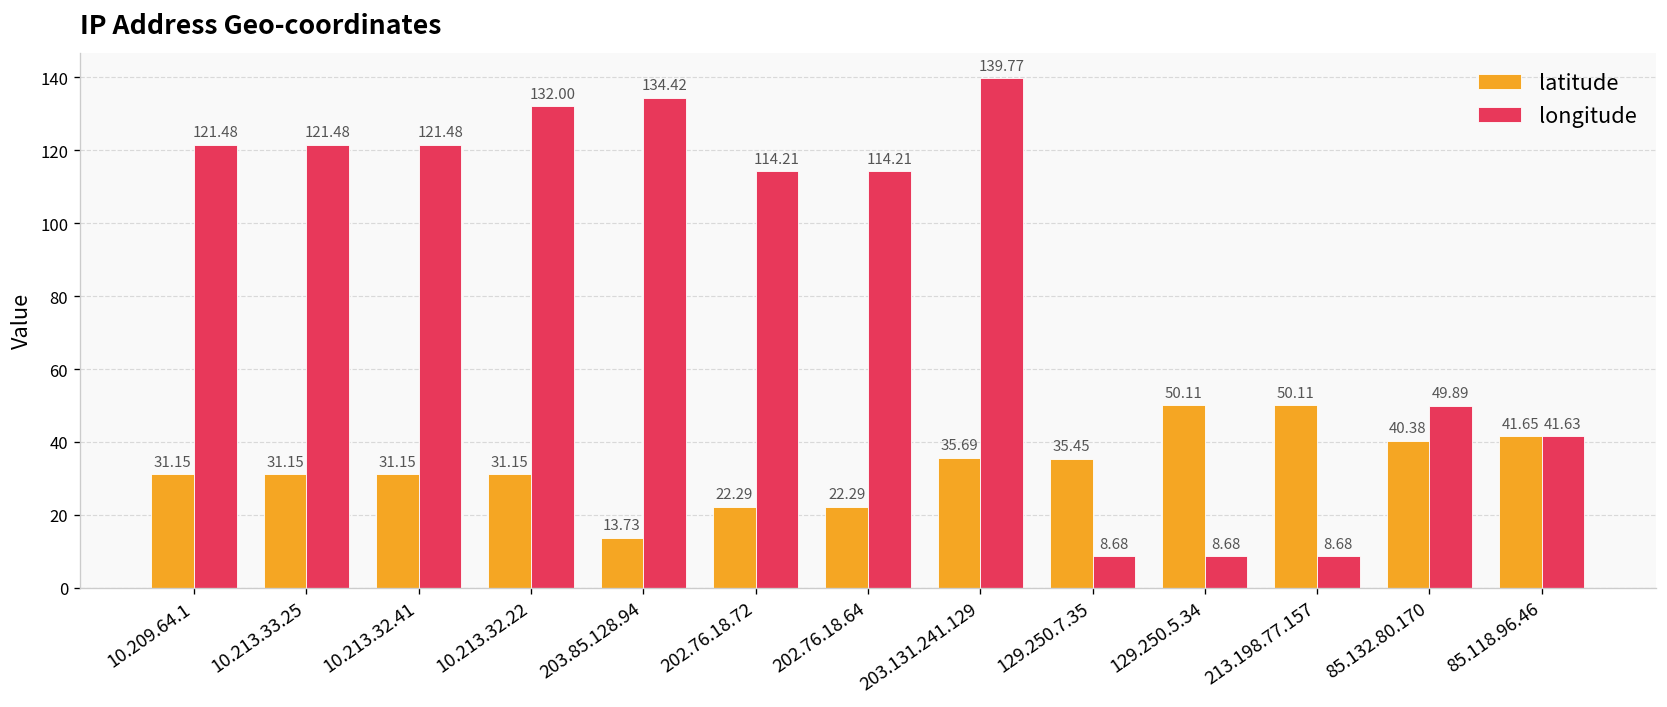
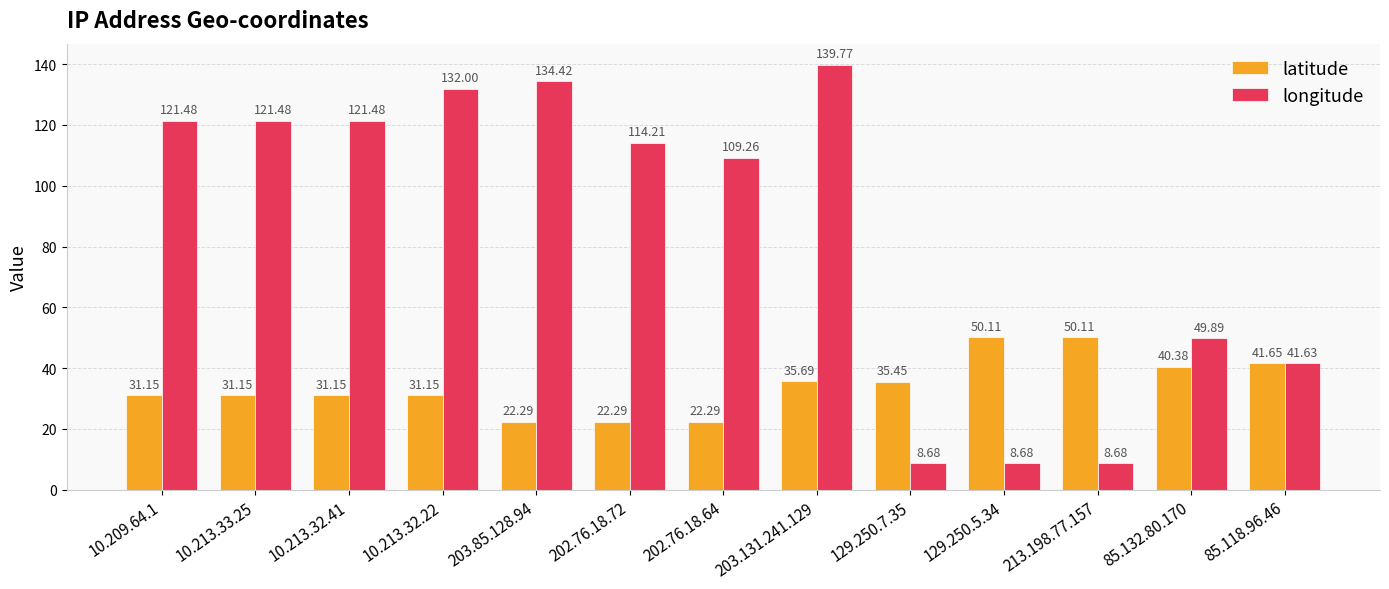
  {
    "latitude": {
      "10.209.64.1": 31.15,
      "10.213.33.25": 31.15,
      "10.213.32.41": 31.15,
      "10.213.32.22": 31.15,
-     "203.85.128.94": 13.73,
+     "203.85.128.94": 22.29,
      "202.76.18.72": 22.29,
      "202.76.18.64": 22.29,
      "203.131.241.129": 35.69,
      "129.250.7.35": 35.45,
      "129.250.5.34": 50.11,
      "213.198.77.157": 50.11,
      "85.132.80.170": 40.38,
      "85.118.96.46": 41.65
    },
    "longitude": {
      "10.209.64.1": 121.48,
      "10.213.33.25": 121.48,
      "10.213.32.41": 121.48,
      "10.213.32.22": 132.00,
      "203.85.128.94": 134.42,
      "202.76.18.72": 114.21,
-     "202.76.18.64": 114.21,
+     "202.76.18.64": 109.26,
      "203.131.241.129": 139.77,
      "129.250.7.35": 8.68,
      "129.250.5.34": 8.68,
      "213.198.77.157": 8.68,
      "85.132.80.170": 49.89,
      "85.118.96.46": 41.63
    }
  }
